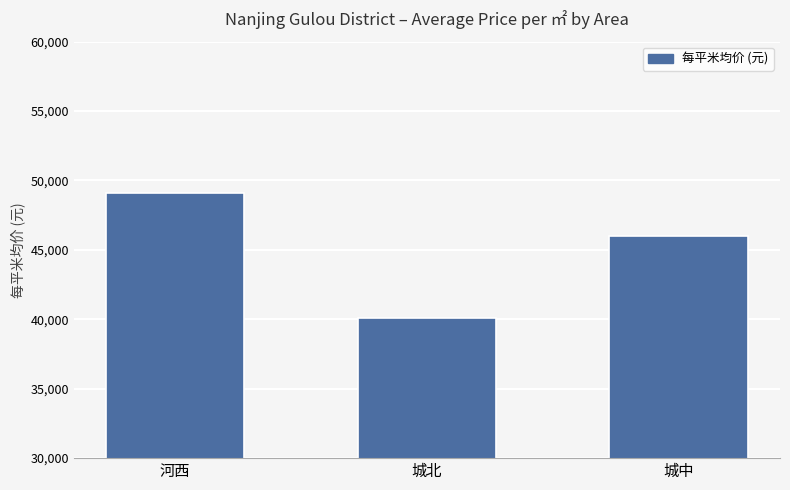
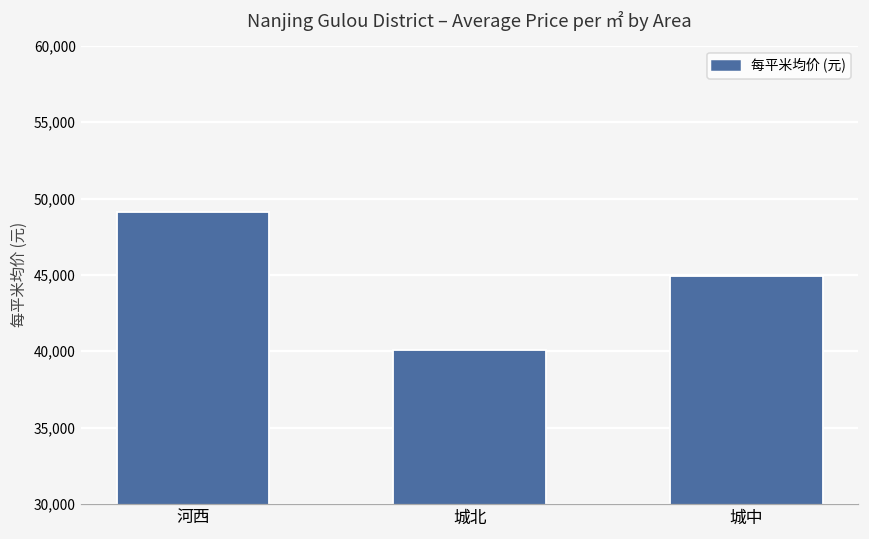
  {
    "河西": "49,100",
    "城北": "40,100",
-   "城中": "46,000"
+   "城中": "44,900"
  }
